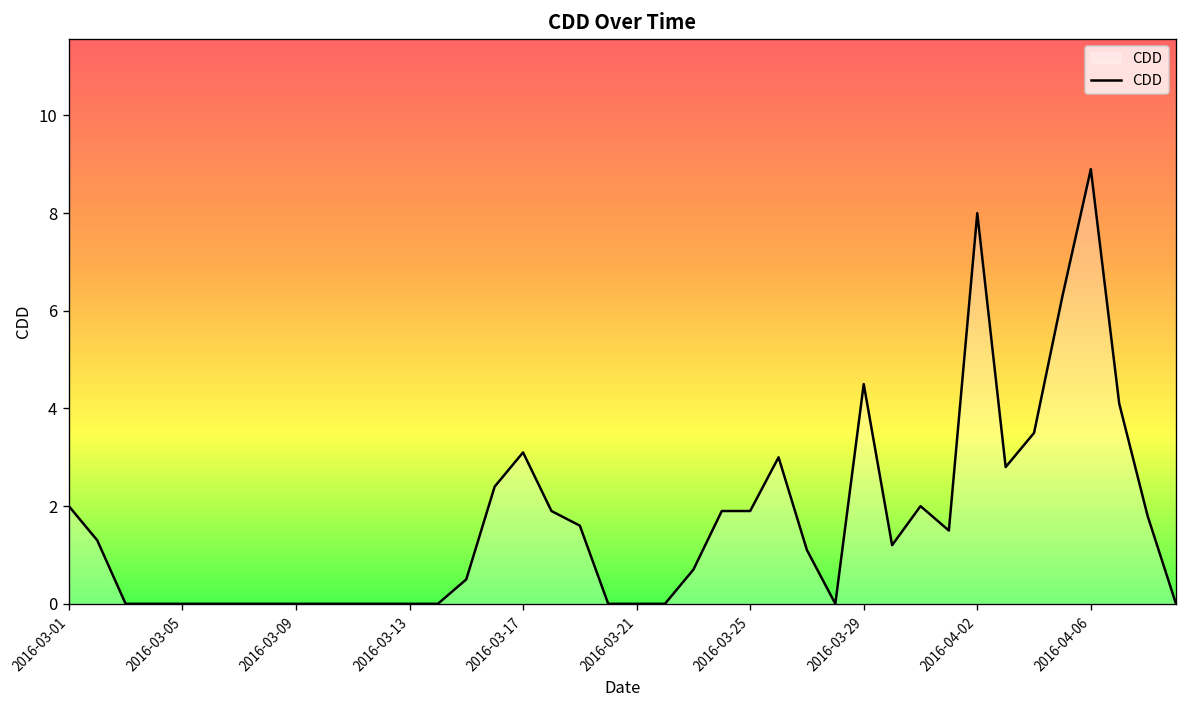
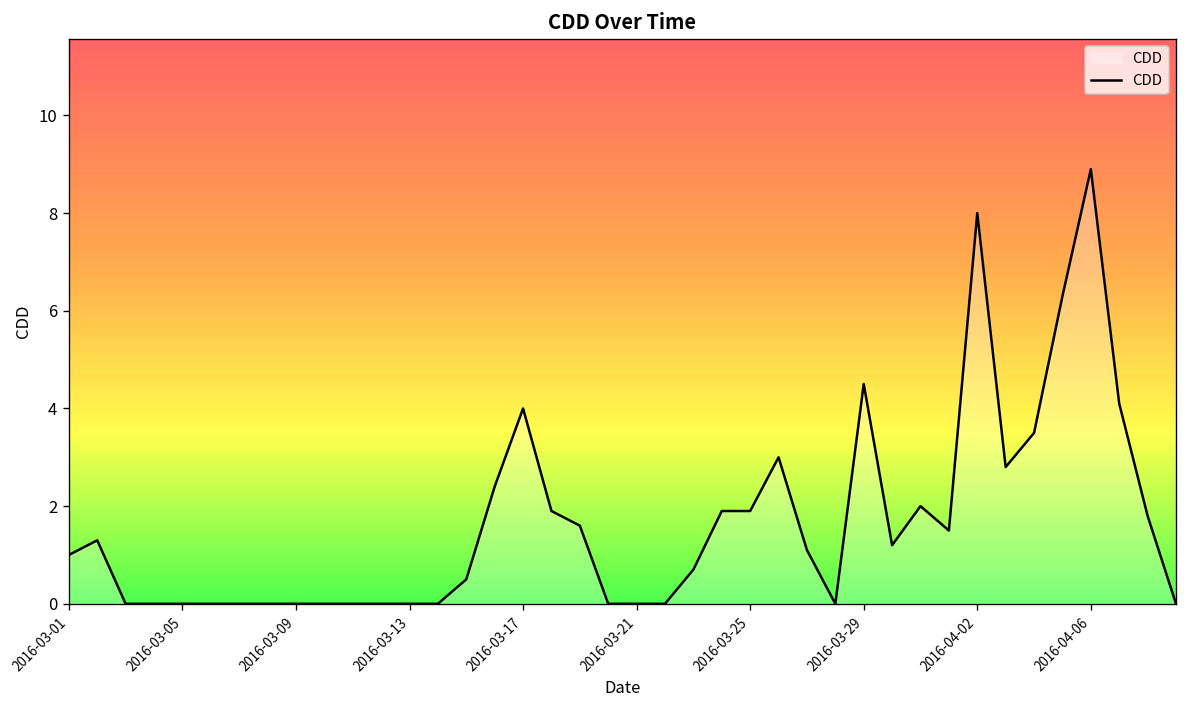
  {
-   "2016-03-01": 2,
+   "2016-03-01": 1,
    "2016-03-05": 0.0,
    "2016-03-09": 0.0,
    "2016-03-13": 0.0,
-   "2016-03-17": 3.1,
+   "2016-03-17": 4.0,
    "2016-03-21": 0.0,
    "2016-03-25": 1.9,
    "2016-03-29": 4.5,
    "2016-04-02": 8.0,
    "2016-04-06": 8.9
  }
